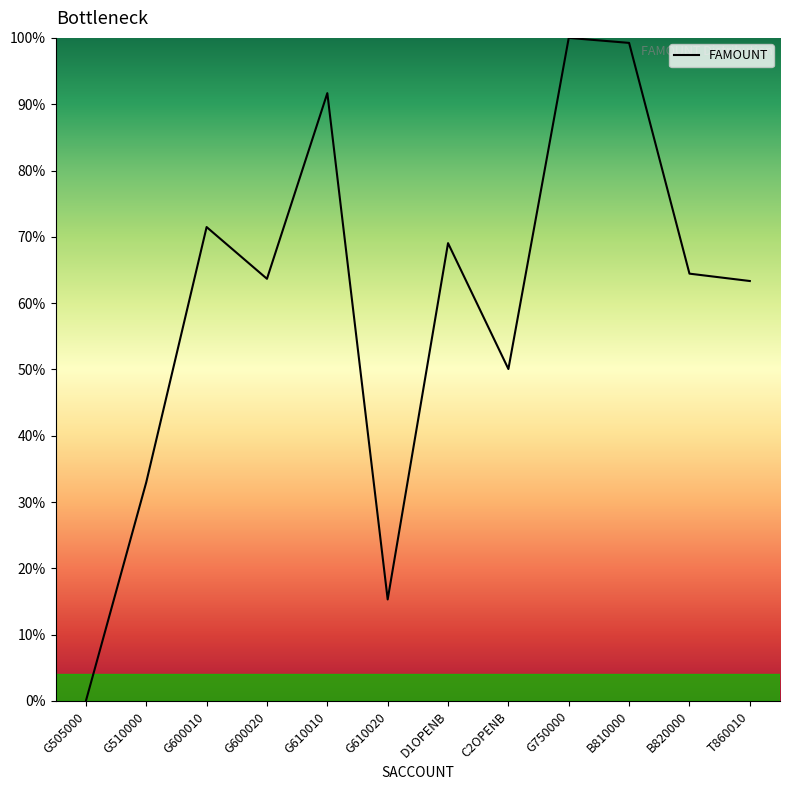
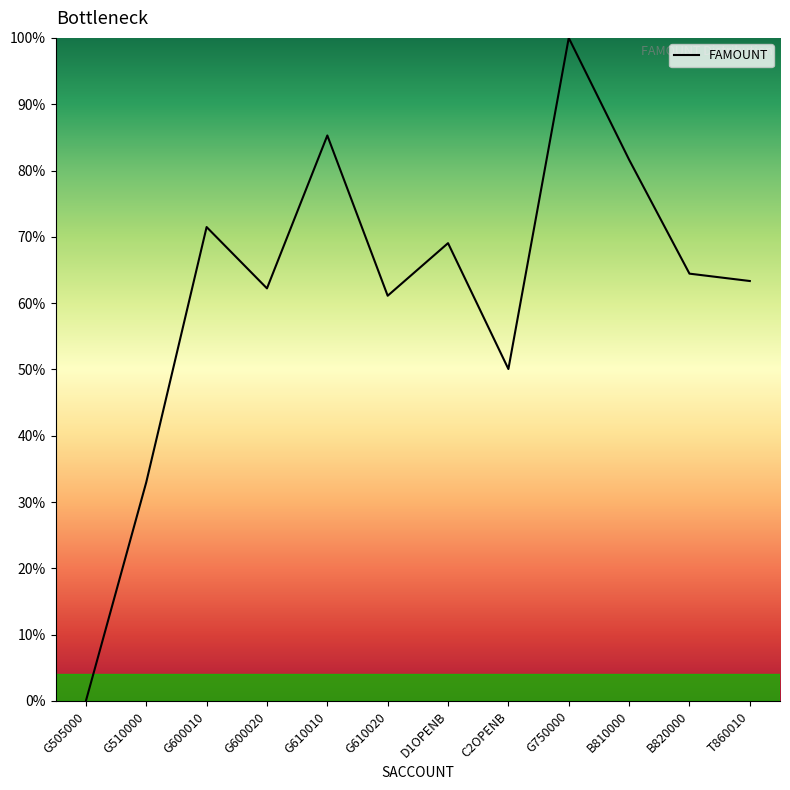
  {
    "G510000": "33%",
    "G600010": "71%",
-   "G600020": "64%",
-   "G610010": "92%",
-   "G610020": "15%",
+   "G600020": "62%",
+   "G610010": "85%",
+   "G610020": "61%",
    "D1OPENB": "69%",
    "C2OPENB": "50%",
    "G750000": "100%",
-   "B810000": "99%",
+   "B810000": "82%",
    "B820000": "64%",
    "T860010": "63%"
  }
